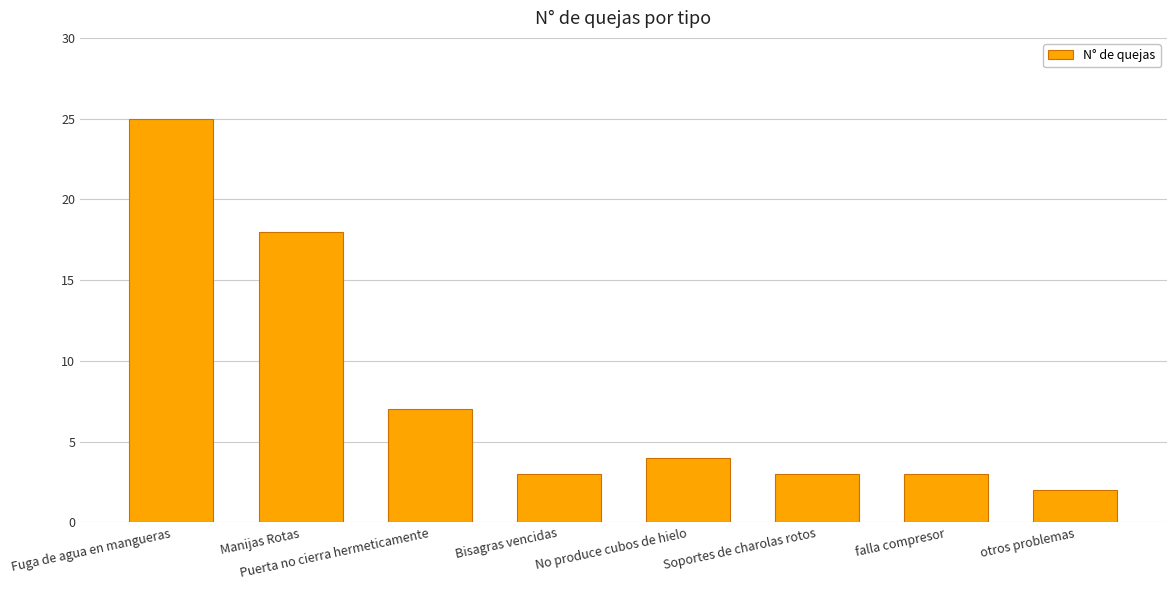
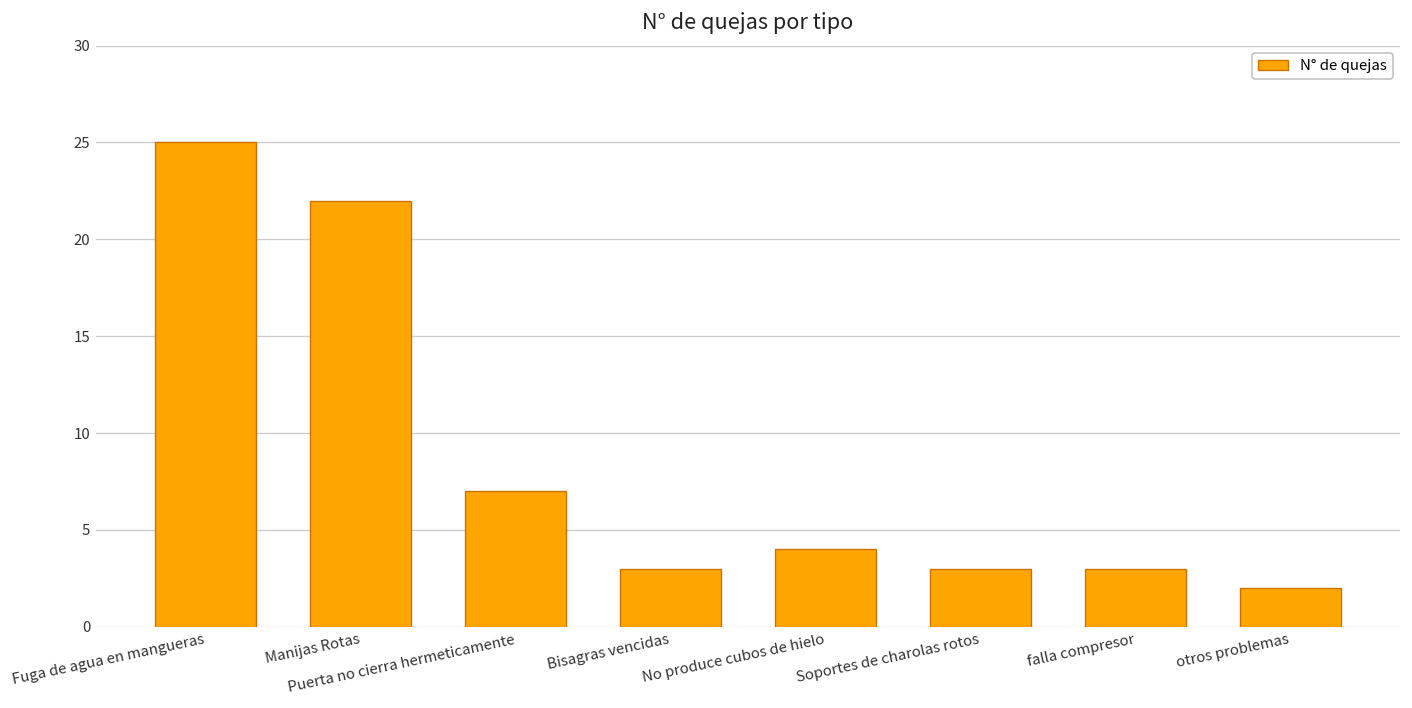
  {
    "Fuga de agua en mangueras": 25,
-   "Manijas Rotas": 18,
+   "Manijas Rotas": 22,
    "Puerta no cierra hermeticamente": 7,
    "Bisagras vencidas": 3,
    "No produce cubos de hielo": 4,
    "Soportes de charolas rotos": 3,
    "falla compresor": 3,
    "otros problemas": 2
  }
